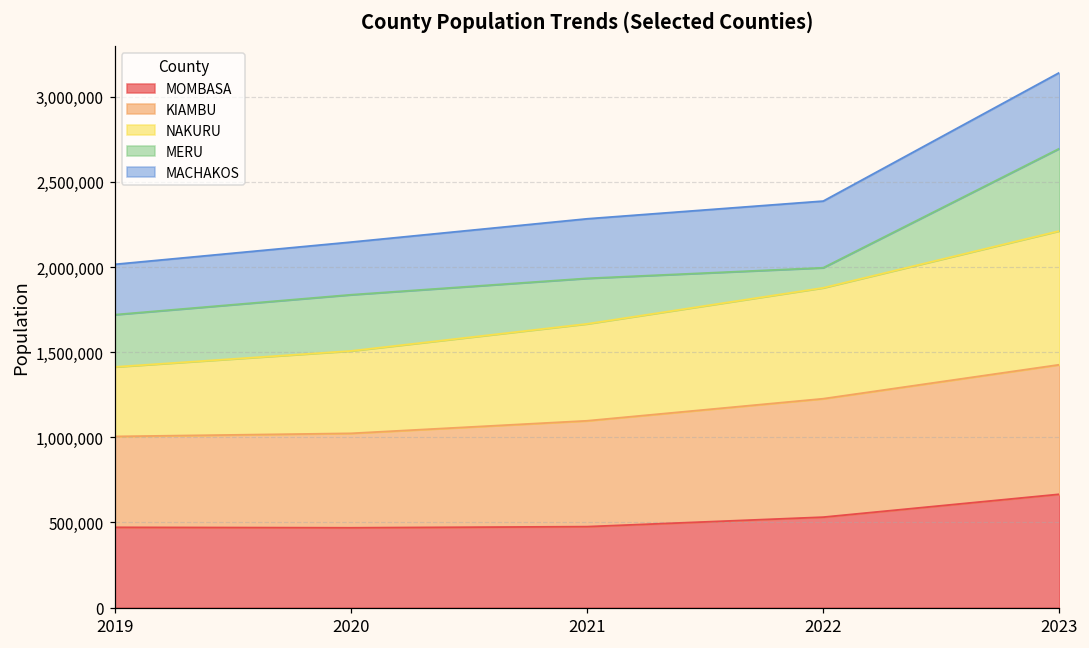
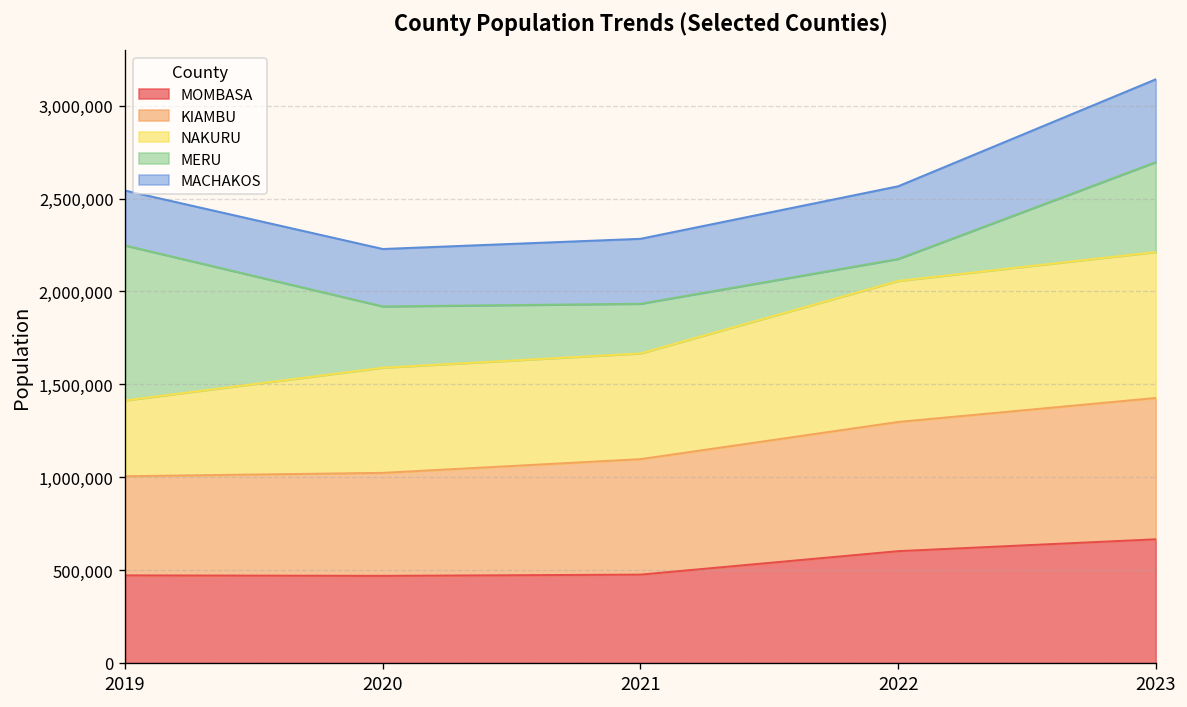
  {
    "MOMBASA": {
      "2019": "470,000",
      "2020": "470,000",
      "2021": "480,000",
-     "2022": "530,000",
+     "2022": "600,000",
      "2023": "670,000"
    },
    "KIAMBU": {
      "2019": "530,000",
      "2020": "550,000",
      "2021": "620,000",
      "2022": "700,000",
      "2023": "760,000"
    },
    "NAKURU": {
      "2019": "410,000",
-     "2020": "480,000",
+     "2020": "570,000",
      "2021": "570,000",
-     "2022": "650,000",
+     "2022": "760,000",
      "2023": "790,000"
    },
    "MERU": {
-     "2019": "310,000",
+     "2019": "830,000",
      "2020": "330,000",
      "2021": "270,000",
      "2022": "120,000",
      "2023": "480,000"
    },
    "MACHAKOS": {
      "2019": "300,000",
      "2020": "310,000",
      "2021": "350,000",
      "2022": "390,000",
      "2023": "450,000"
    }
  }
